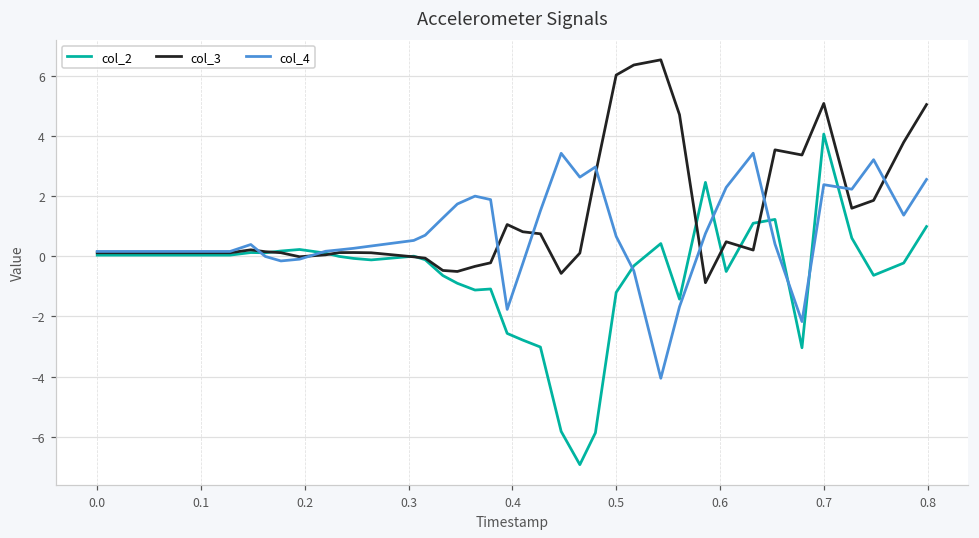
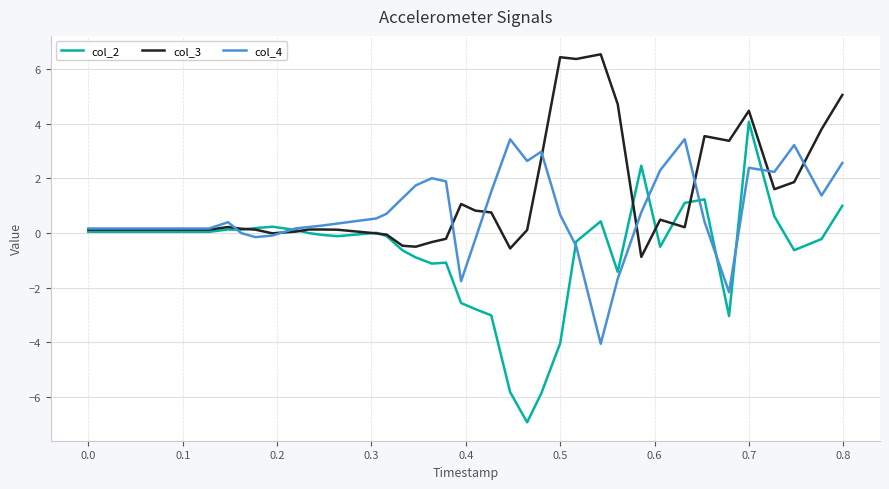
  {
    "col_2": {
-     "0.5": -1.2,
+     "0.5": -4.0,
      "0.7": 4.1
    },
    "col_3": {
-     "0.5": 6.0,
-     "0.7": 5.1
+     "0.5": 6.4,
+     "0.7": 4.5
    },
    "col_4": {
      "0.5": 0.7,
      "0.7": 2.4
    }
  }
